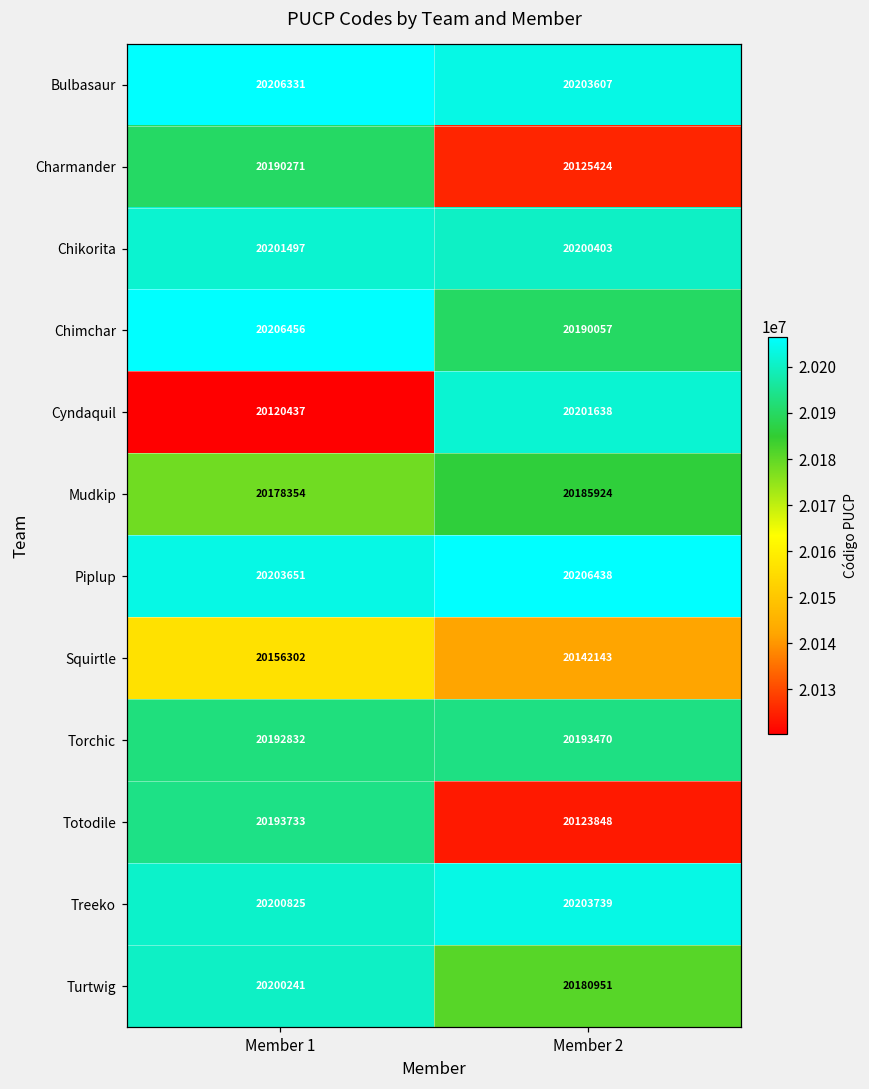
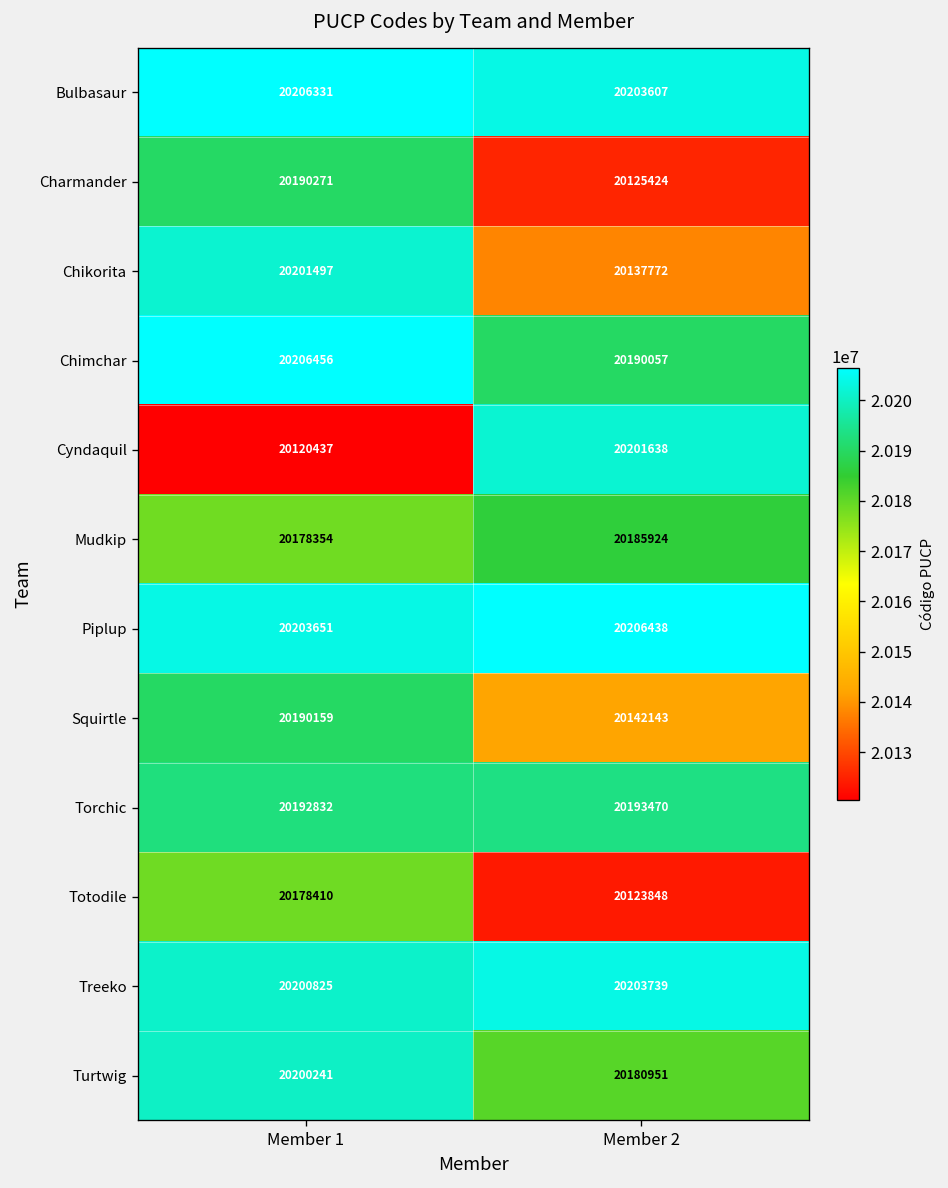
  {
    "Bulbasaur": {
      "Member 1": 20206331,
      "Member 2": 20203607
    },
    "Charmander": {
      "Member 1": 20190271,
      "Member 2": 20125424
    },
    "Chikorita": {
      "Member 1": 20201497,
-     "Member 2": 20200403
+     "Member 2": 20137772
    },
    "Chimchar": {
      "Member 1": 20206456,
      "Member 2": 20190057
    },
    "Cyndaquil": {
      "Member 1": 20120437,
      "Member 2": 20201638
    },
    "Mudkip": {
      "Member 1": 20178354,
      "Member 2": 20185924
    },
    "Piplup": {
      "Member 1": 20203651,
      "Member 2": 20206438
    },
    "Squirtle": {
-     "Member 1": 20156302,
+     "Member 1": 20190159,
      "Member 2": 20142143
    },
    "Torchic": {
      "Member 1": 20192832,
      "Member 2": 20193470
    },
    "Totodile": {
-     "Member 1": 20193733,
+     "Member 1": 20178410,
      "Member 2": 20123848
    },
    "Treeko": {
      "Member 1": 20200825,
      "Member 2": 20203739
    },
    "Turtwig": {
      "Member 1": 20200241,
      "Member 2": 20180951
    }
  }
